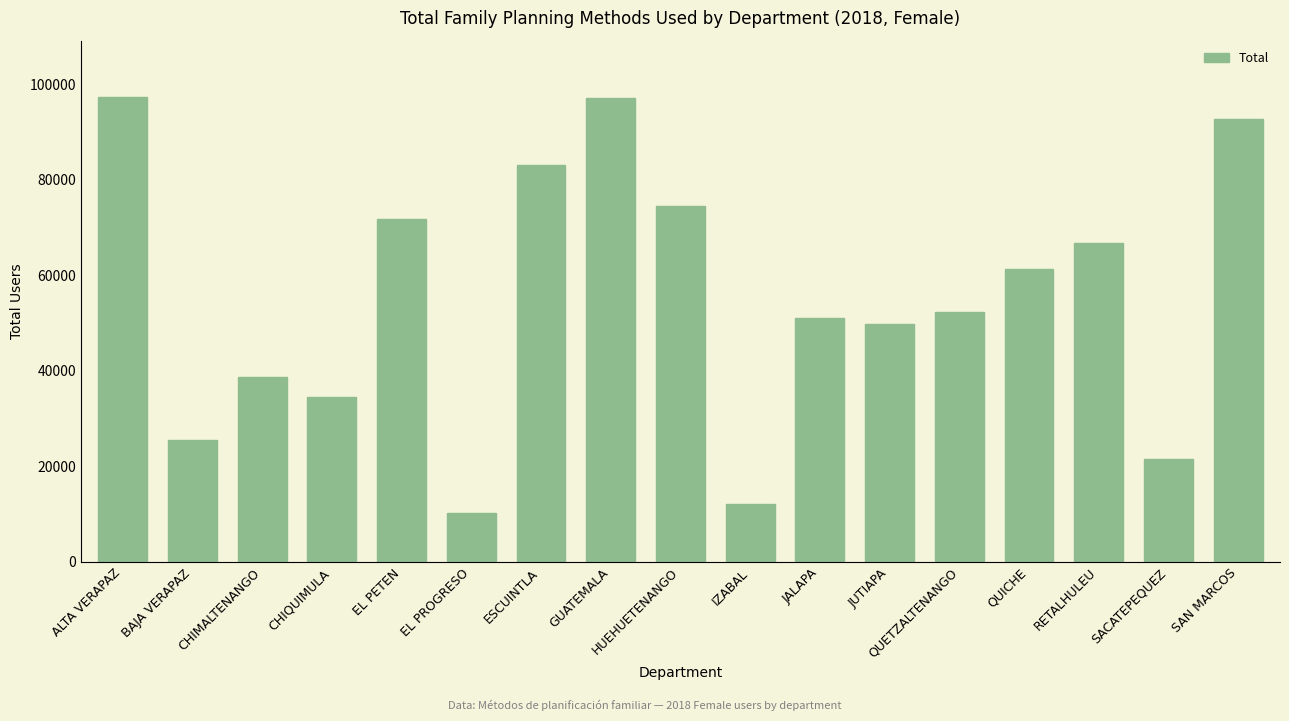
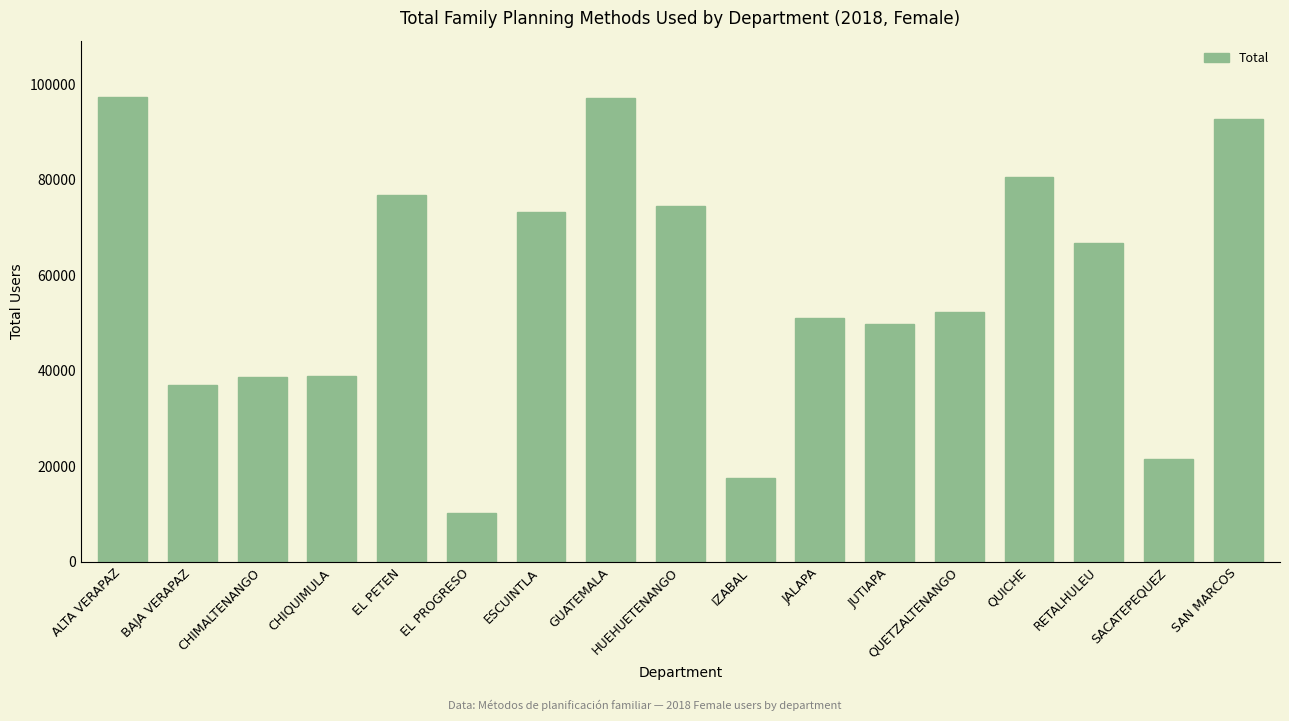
  {
    "ALTA VERAPAZ": 97000,
-   "BAJA VERAPAZ": 26000,
+   "BAJA VERAPAZ": 37000,
    "CHIMALTENANGO": 39000,
-   "CHIQUIMULA": 35000,
-   "EL PETEN": 72000,
+   "CHIQUIMULA": 39000,
+   "EL PETEN": 77000,
    "EL PROGRESO": 10000,
-   "ESCUINTLA": 83000,
+   "ESCUINTLA": 73000,
    "GUATEMALA": 97000,
    "HUEHUETENANGO": 75000,
-   "IZABAL": 12000,
+   "IZABAL": 17000,
    "JALAPA": 51000,
    "JUTIAPA": 50000,
    "QUETZALTENANGO": 52000,
-   "QUICHE": 61000,
+   "QUICHE": 80000,
    "RETALHULEU": 67000,
    "SACATEPEQUEZ": 21000,
    "SAN MARCOS": 93000
  }
